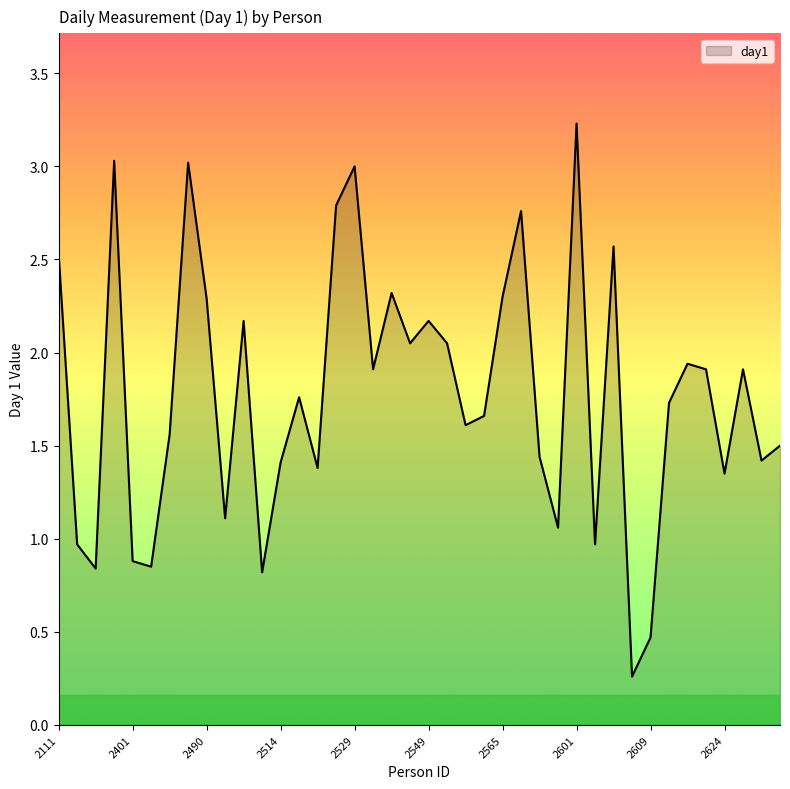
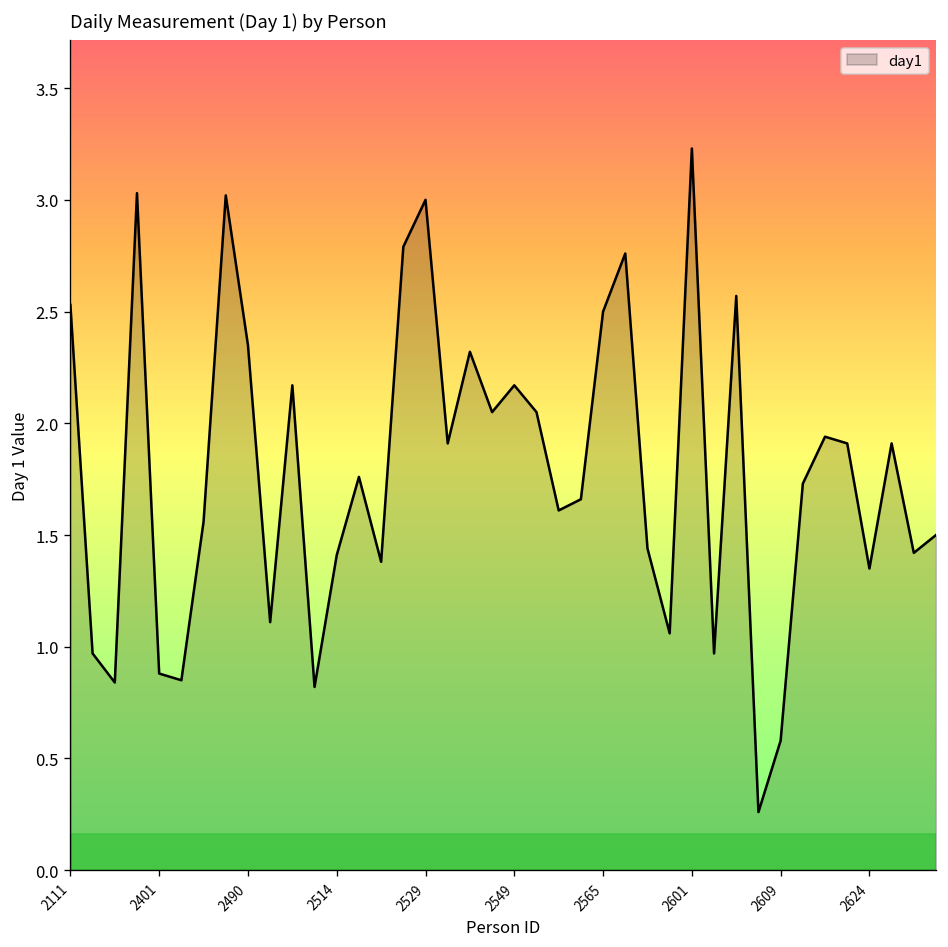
  {
    "2111": 2.53,
    "2401": 0.88,
-   "2490": 2.29,
+   "2490": 2.35,
    "2514": 1.41,
    "2529": 3.00,
    "2549": 2.17,
-   "2565": 2.3,
+   "2565": 2.5,
    "2601": 3.23,
-   "2609": 0.47,
+   "2609": 0.58,
    "2624": 1.35
  }
